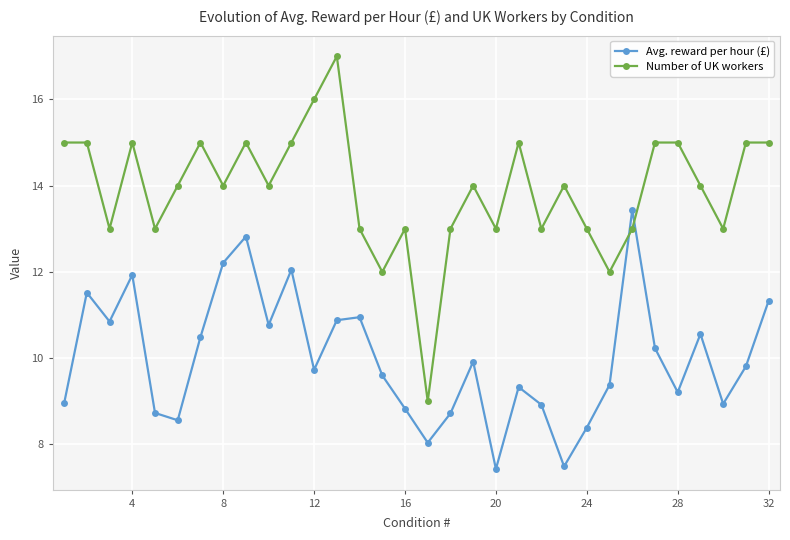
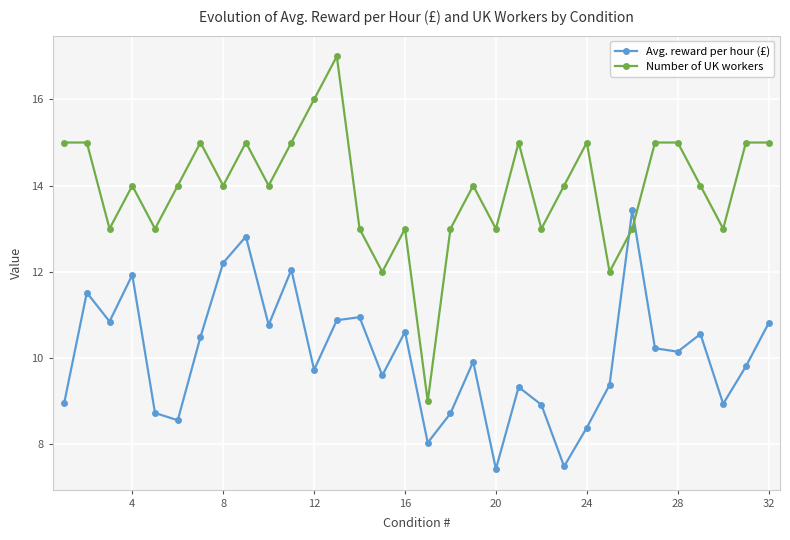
  {
    "Avg. reward per hour (£)": {
      "4": 11.9,
      "8": 12.2,
      "12": 9.7,
-     "16": 8.8,
+     "16": 10.6,
      "20": 7.4,
      "24": 8.4,
-     "28": 9.2,
-     "32": 11.3
+     "28": 10.2,
+     "32": 10.8
    },
    "Number of UK workers": {
-     "4": 15,
+     "4": 14,
      "8": 14,
      "12": 16,
      "16": 13,
      "20": 13,
-     "24": 13,
+     "24": 15,
      "28": 15,
      "32": 15
    }
  }
